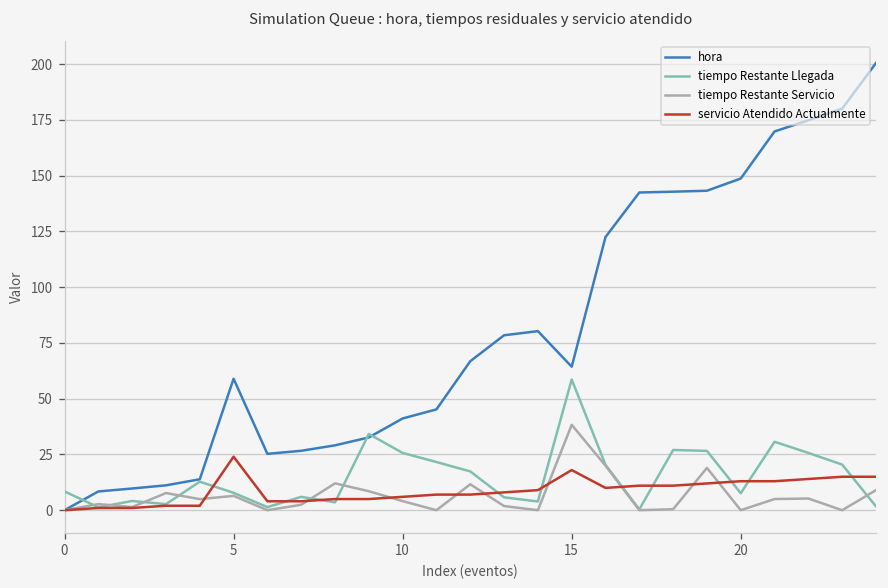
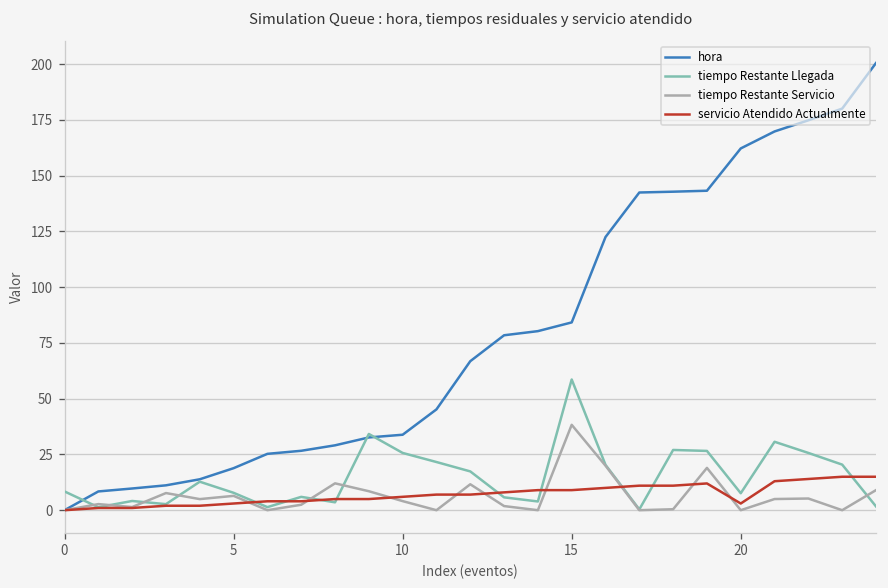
  {
    "hora": {
-     "5": 59,
-     "10": 41,
-     "15": 64,
-     "20": 149
+     "5": 19,
+     "10": 34,
+     "15": 84,
+     "20": 162
    },
    "servicio Atendido Actualmente": {
-     "5": 24,
+     "5": 3,
      "10": 6,
-     "15": 18,
-     "20": 13
+     "15": 9,
+     "20": 3
    }
  }
